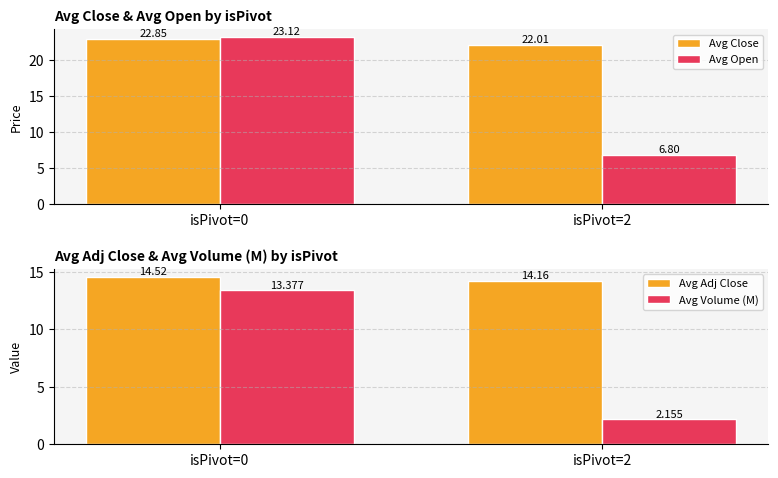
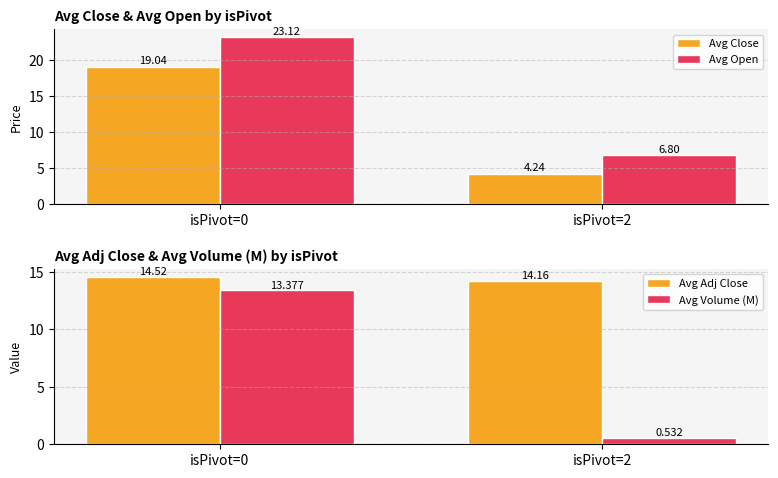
  {
    "Avg Close & Avg Open by isPivot": {
      "Avg Close": {
-       "isPivot=0": 22.85,
-       "isPivot=2": 22.01
+       "isPivot=0": 19.04,
+       "isPivot=2": 4.24
      },
      "Avg Open": {
        "isPivot=0": 23.12,
        "isPivot=2": 6.80
      }
    },
    "Avg Adj Close & Avg Volume (M) by isPivot": {
      "Avg Adj Close": {
        "isPivot=0": 14.52,
        "isPivot=2": 14.16
      },
      "Avg Volume (M)": {
        "isPivot=0": 13.377,
-       "isPivot=2": 2.155
+       "isPivot=2": 0.532
      }
    }
  }
